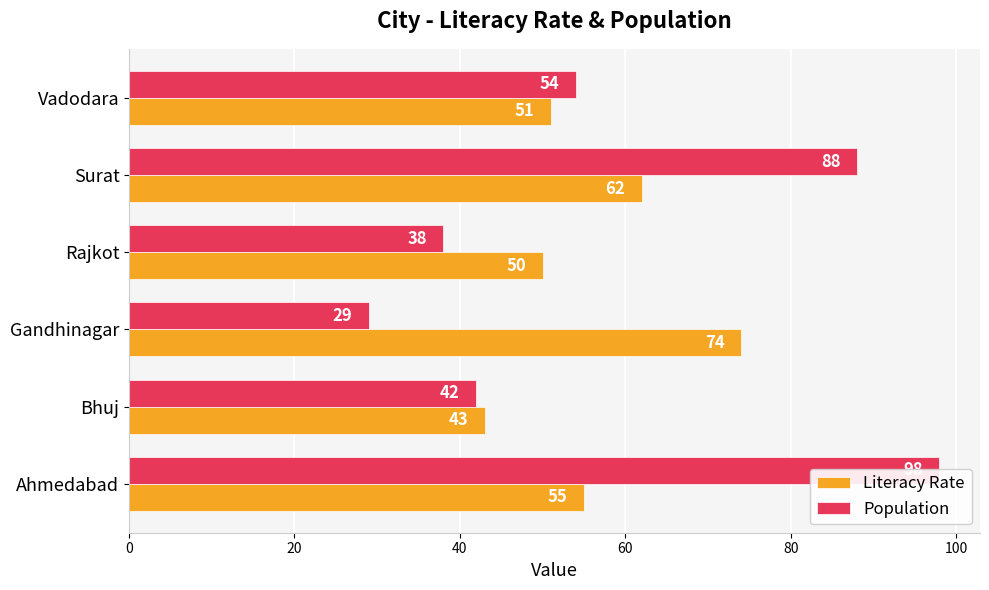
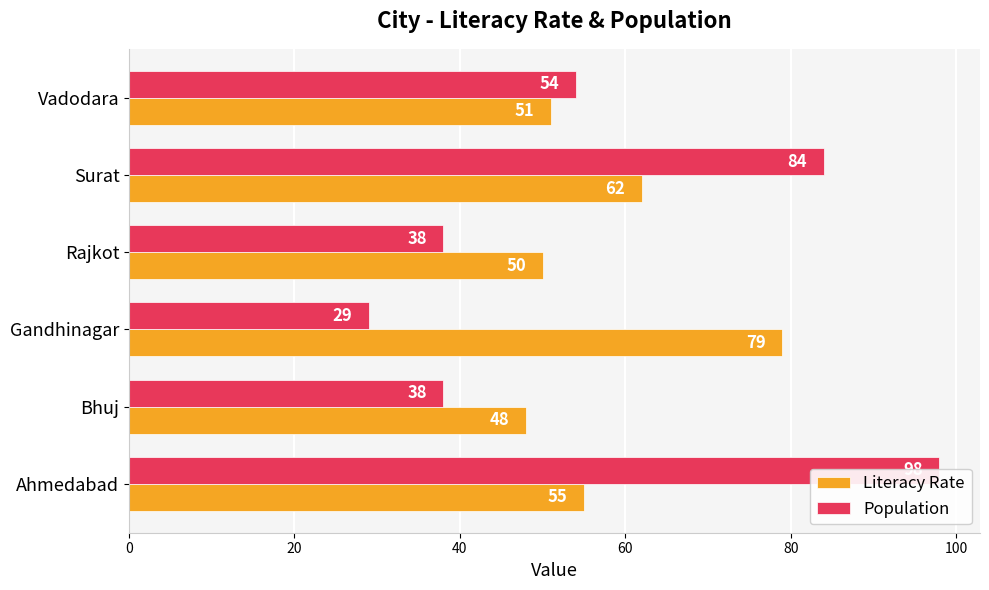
  {
    "Literacy Rate": {
      "Vadodara": 51,
      "Surat": 62,
      "Rajkot": 50,
-     "Gandhinagar": 74,
-     "Bhuj": 43,
+     "Gandhinagar": 79,
+     "Bhuj": 48,
      "Ahmedabad": 55
    },
    "Population": {
      "Vadodara": 54,
-     "Surat": 88,
+     "Surat": 84,
      "Rajkot": 38,
      "Gandhinagar": 29,
-     "Bhuj": 42
+     "Bhuj": 38
    }
  }
